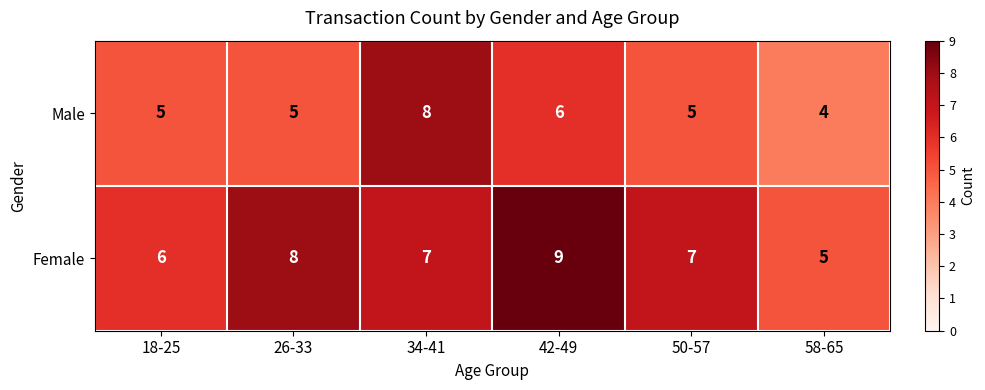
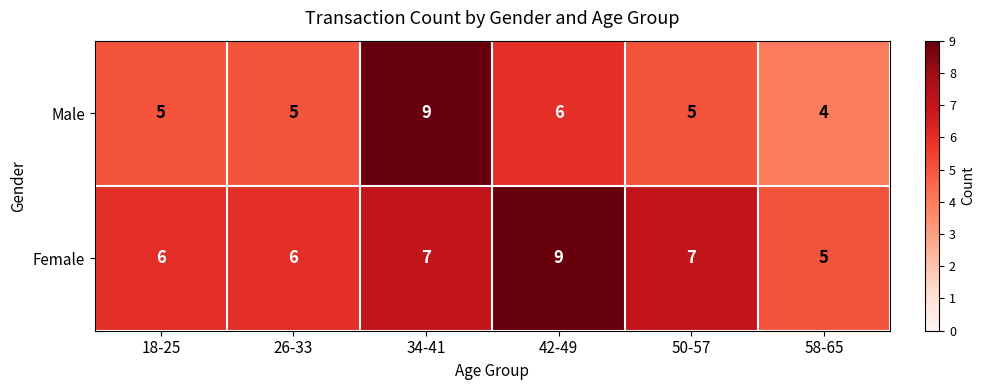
  {
    "Male": {
      "18-25": 5,
      "26-33": 5,
-     "34-41": 8,
+     "34-41": 9,
      "42-49": 6,
      "50-57": 5,
      "58-65": 4
    },
    "Female": {
      "18-25": 6,
-     "26-33": 8,
+     "26-33": 6,
      "34-41": 7,
      "42-49": 9,
      "50-57": 7,
      "58-65": 5
    }
  }
